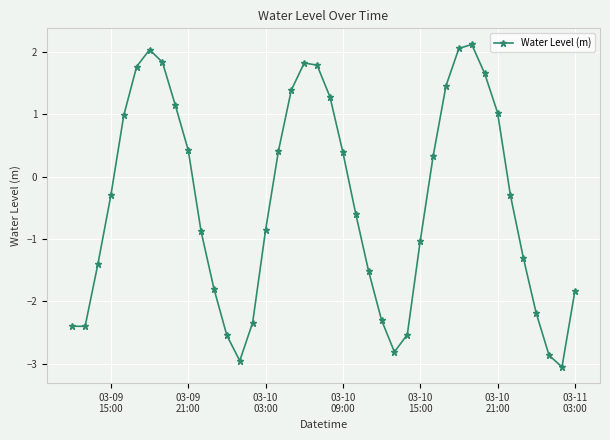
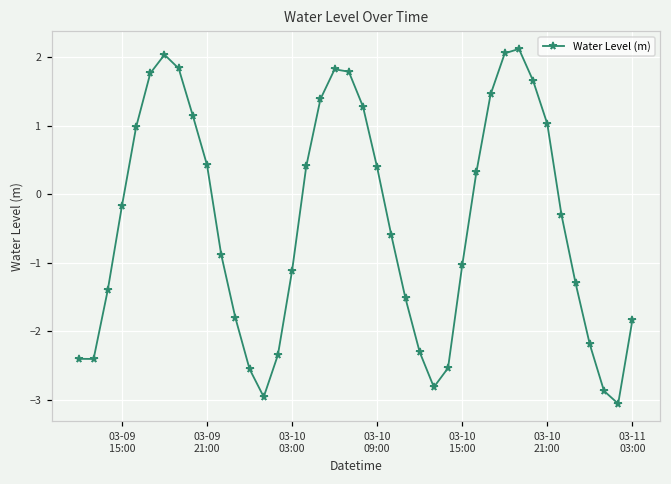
  {
-   "03-09 15:00": -0.3,
+   "03-09 15:00": -0.2,
    "03-09 21:00": 0.4,
-   "03-10 03:00": -0.9,
+   "03-10 03:00": -1.1,
    "03-10 09:00": 0.4,
    "03-10 15:00": -1.0,
    "03-10 21:00": 1.0,
    "03-11 03:00": -1.8
  }
